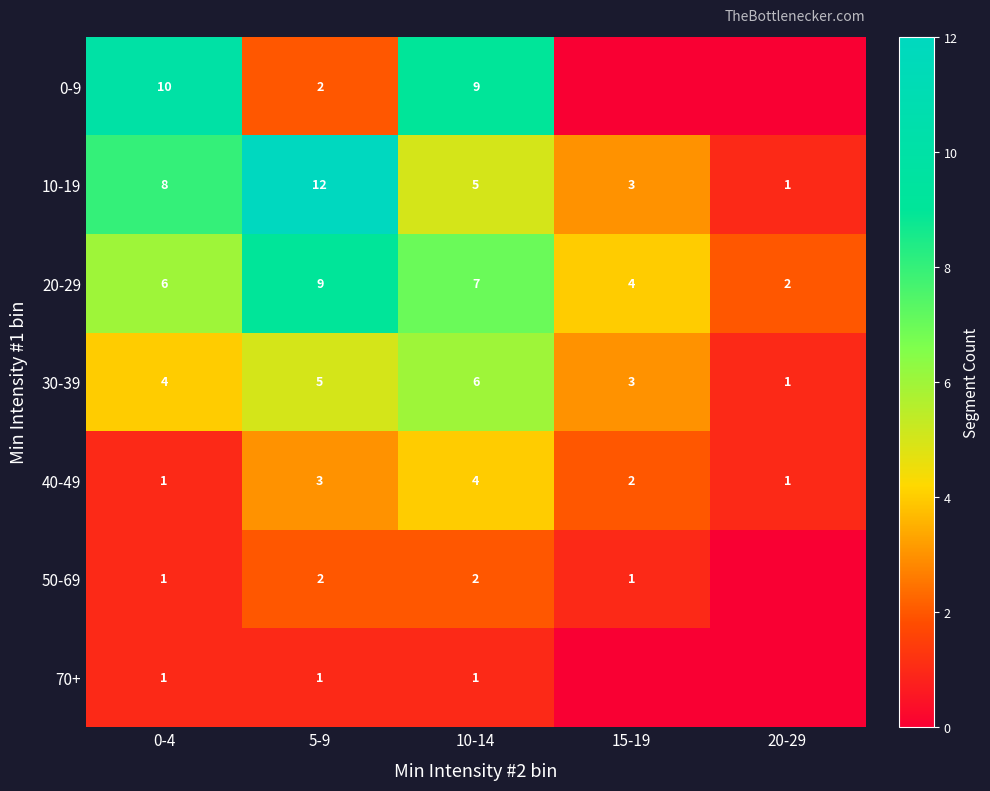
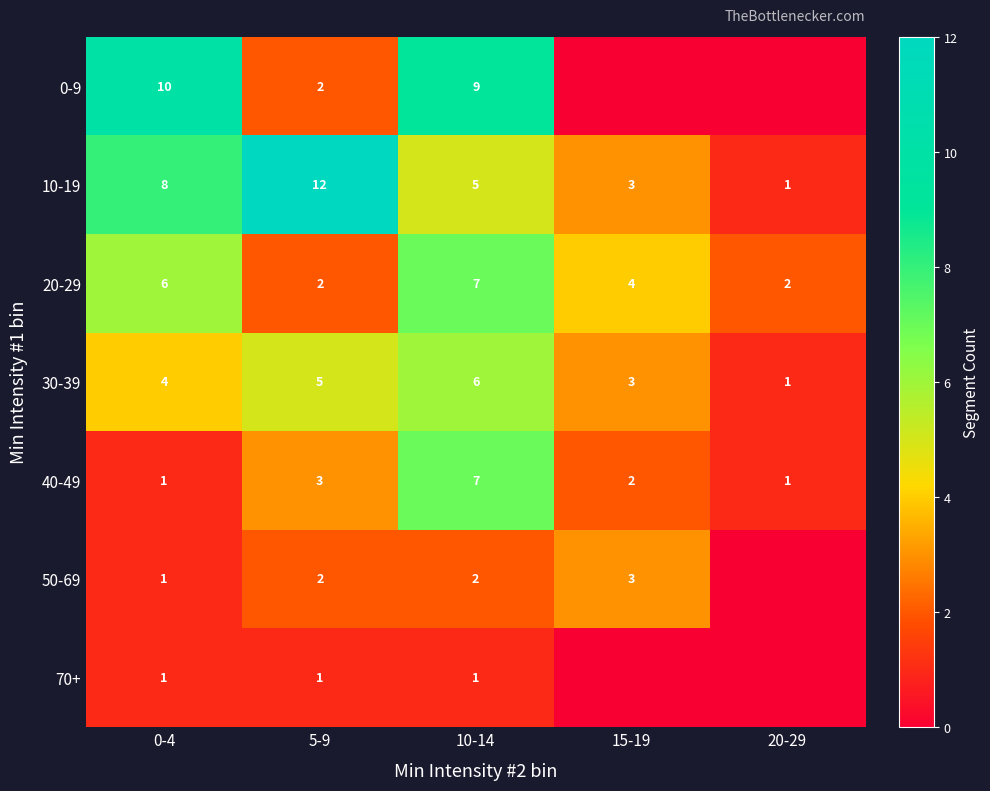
  {
    "0-9": {
      "0-4": 10,
      "5-9": 2,
      "10-14": 9
    },
    "10-19": {
      "0-4": 8,
      "5-9": 12,
      "10-14": 5,
      "15-19": 3,
      "20-29": 1
    },
    "20-29": {
      "0-4": 6,
-     "5-9": 9,
+     "5-9": 2,
      "10-14": 7,
      "15-19": 4,
      "20-29": 2
    },
    "30-39": {
      "0-4": 4,
      "5-9": 5,
      "10-14": 6,
      "15-19": 3,
      "20-29": 1
    },
    "40-49": {
      "0-4": 1,
      "5-9": 3,
-     "10-14": 4,
+     "10-14": 7,
      "15-19": 2,
      "20-29": 1
    },
    "50-69": {
      "0-4": 1,
      "5-9": 2,
      "10-14": 2,
-     "15-19": 1
+     "15-19": 3
    },
    "70+": {
      "0-4": 1,
      "5-9": 1,
      "10-14": 1
    }
  }
